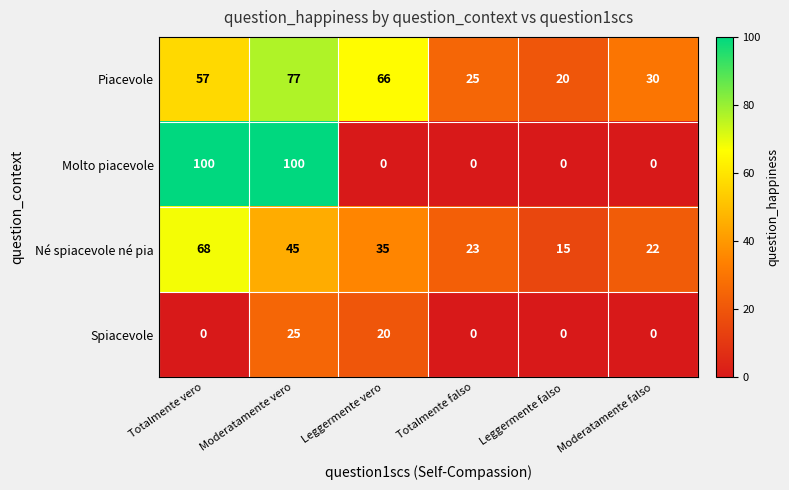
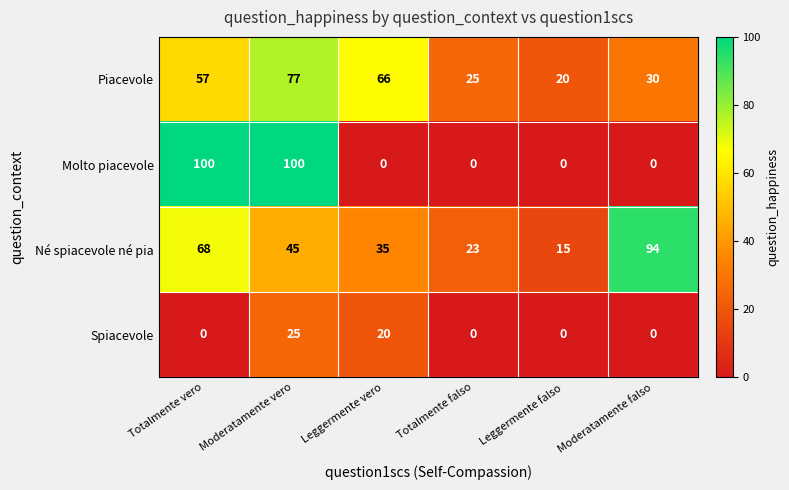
  {
    "Piacevole": {
      "Totalmente vero": 57,
      "Moderatamente vero": 77,
      "Leggermente vero": 66,
      "Totalmente falso": 25,
      "Leggermente falso": 20,
      "Moderatamente falso": 30
    },
    "Molto piacevole": {
      "Totalmente vero": 100,
      "Moderatamente vero": 100,
      "Leggermente vero": 0,
      "Totalmente falso": 0,
      "Leggermente falso": 0,
      "Moderatamente falso": 0
    },
    "Né spiacevole né pia": {
      "Totalmente vero": 68,
      "Moderatamente vero": 45,
      "Leggermente vero": 35,
      "Totalmente falso": 23,
      "Leggermente falso": 15,
-     "Moderatamente falso": 22
+     "Moderatamente falso": 94
    },
    "Spiacevole": {
      "Totalmente vero": 0,
      "Moderatamente vero": 25,
      "Leggermente vero": 20,
      "Totalmente falso": 0,
      "Leggermente falso": 0,
      "Moderatamente falso": 0
    }
  }
